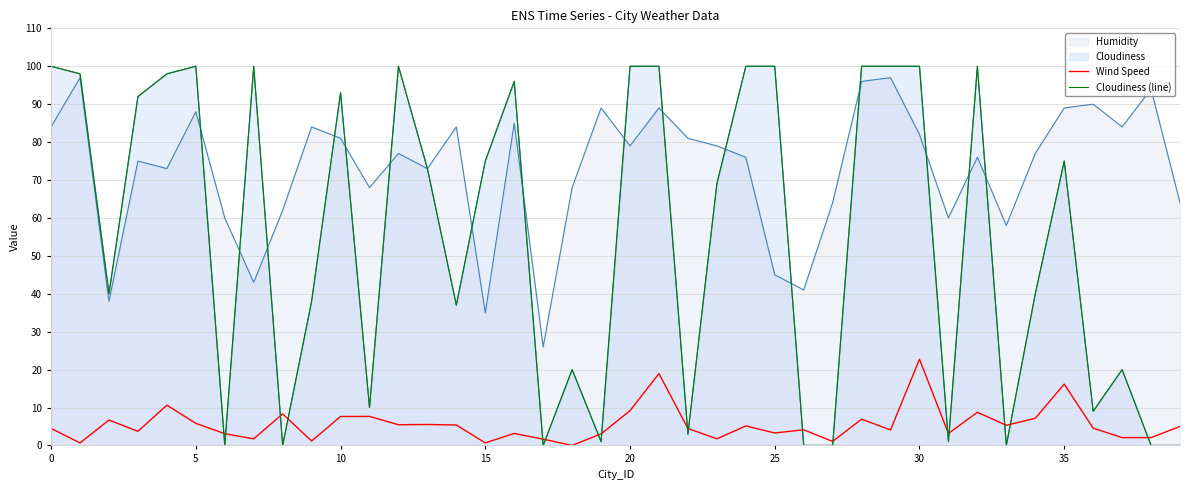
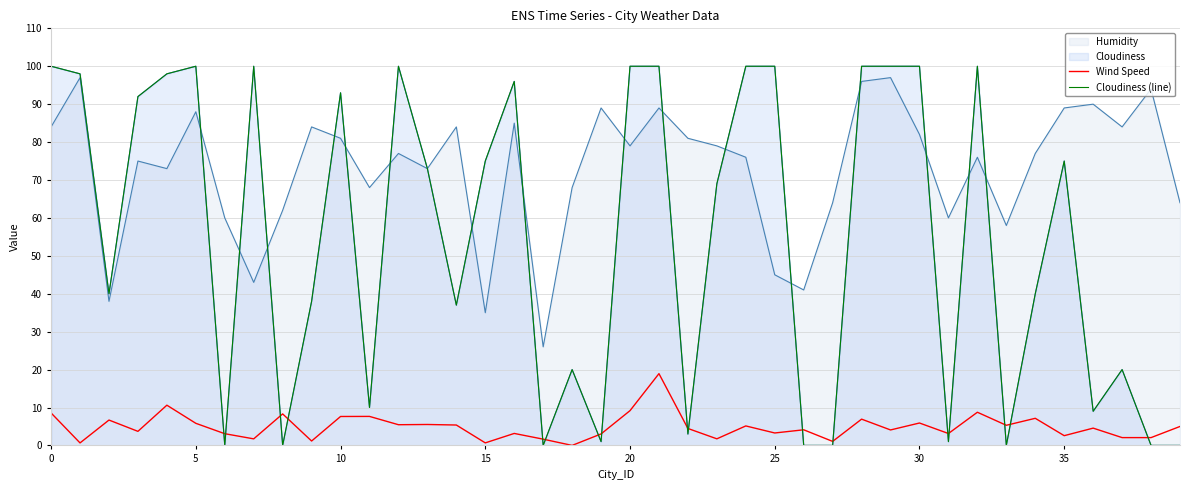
  {
    "Wind Speed": {
-     "0": 4,
+     "0": 9,
      "5": 6,
      "10": 8,
      "15": 1,
      "20": 9,
      "25": 3,
-     "30": 23,
-     "35": 16
+     "30": 6,
+     "35": 3
    }
  }
